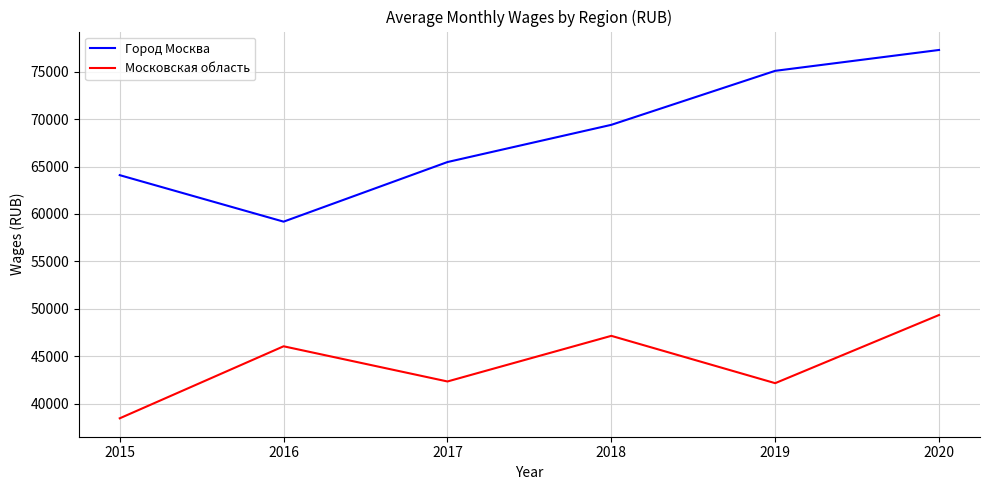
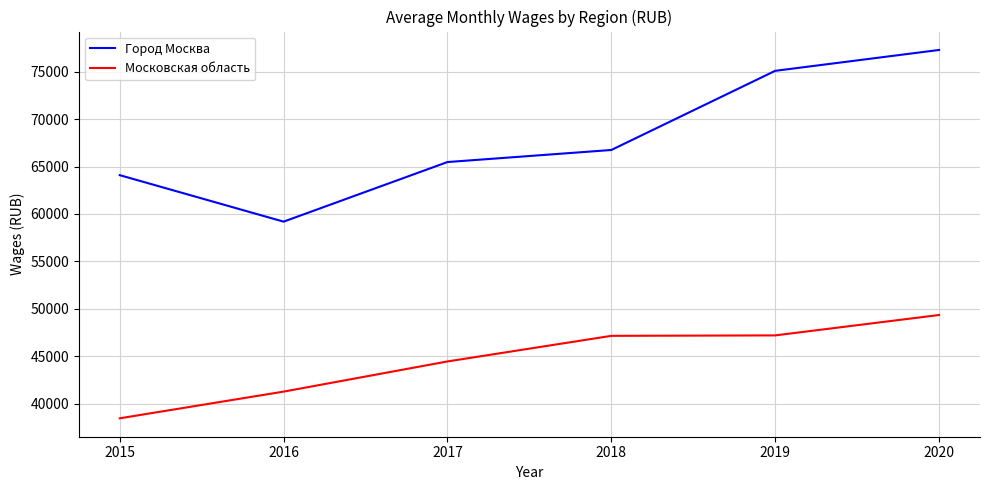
  {
    "Город Москва": {
      "2015": 64000,
      "2016": 59000,
      "2017": 65000,
-     "2018": 69000,
+     "2018": 67000,
      "2019": 75000,
      "2020": 77000
    },
    "Московская область": {
      "2015": 38000,
-     "2016": 46000,
-     "2017": 42000,
+     "2016": 41000,
+     "2017": 44000,
      "2018": 47000,
-     "2019": 42000,
+     "2019": 47000,
      "2020": 49000
    }
  }
